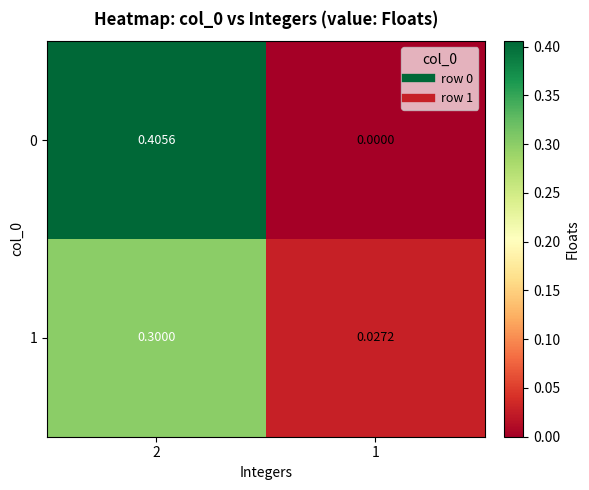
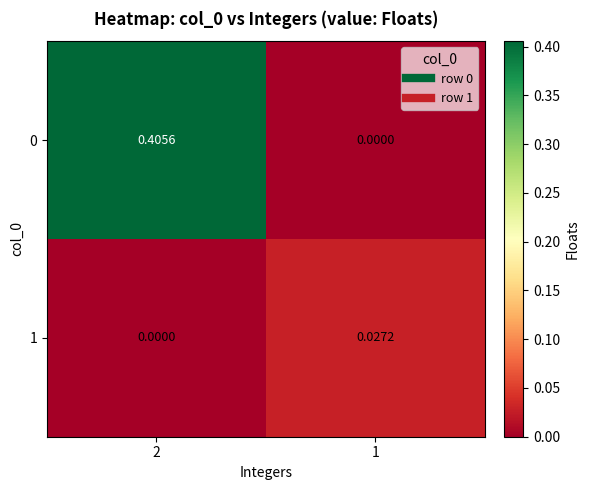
  {
    "0": {
      "2": 0.4056,
      "1": 0.0000
    },
    "1": {
-     "2": 0.3000,
+     "2": 0.0000,
      "1": 0.0272
    }
  }
